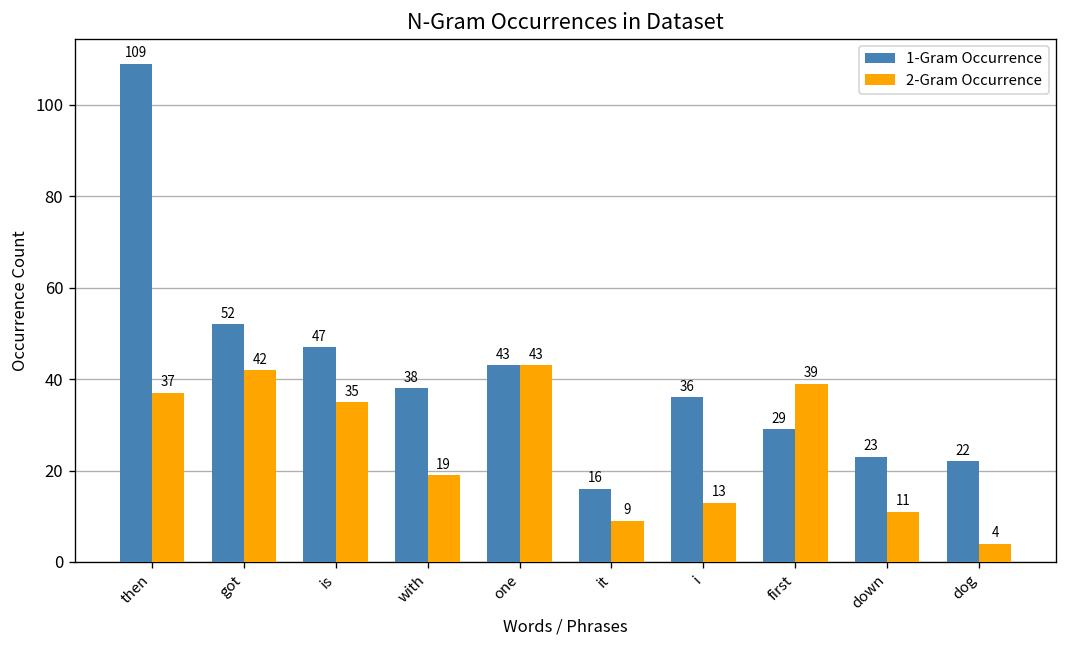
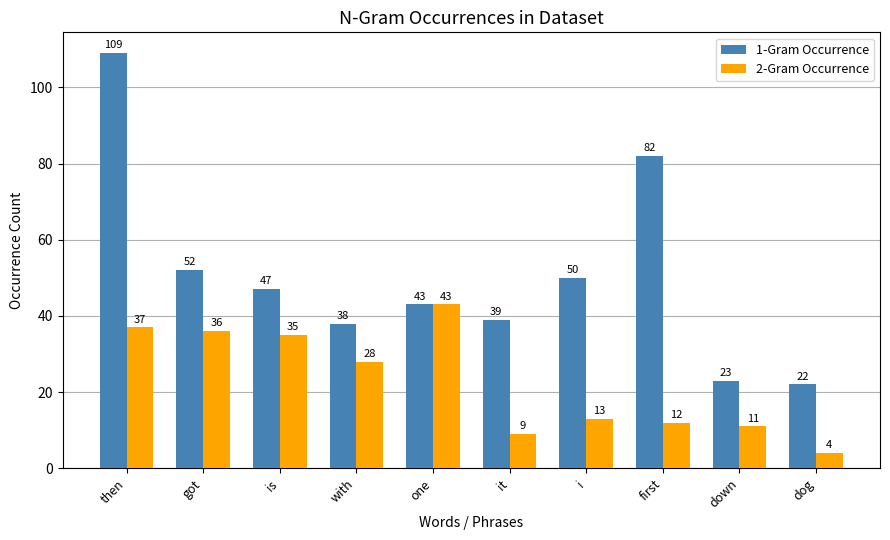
  {
    "1-Gram Occurrence": {
      "then": 109,
      "got": 52,
      "is": 47,
      "with": 38,
      "one": 43,
-     "it": 16,
-     "i": 36,
-     "first": 29,
+     "it": 39,
+     "i": 50,
+     "first": 82,
      "down": 23,
      "dog": 22
    },
    "2-Gram Occurrence": {
      "then": 37,
-     "got": 42,
+     "got": 36,
      "is": 35,
-     "with": 19,
+     "with": 28,
      "one": 43,
      "it": 9,
      "i": 13,
-     "first": 39,
+     "first": 12,
      "down": 11,
      "dog": 4
    }
  }
